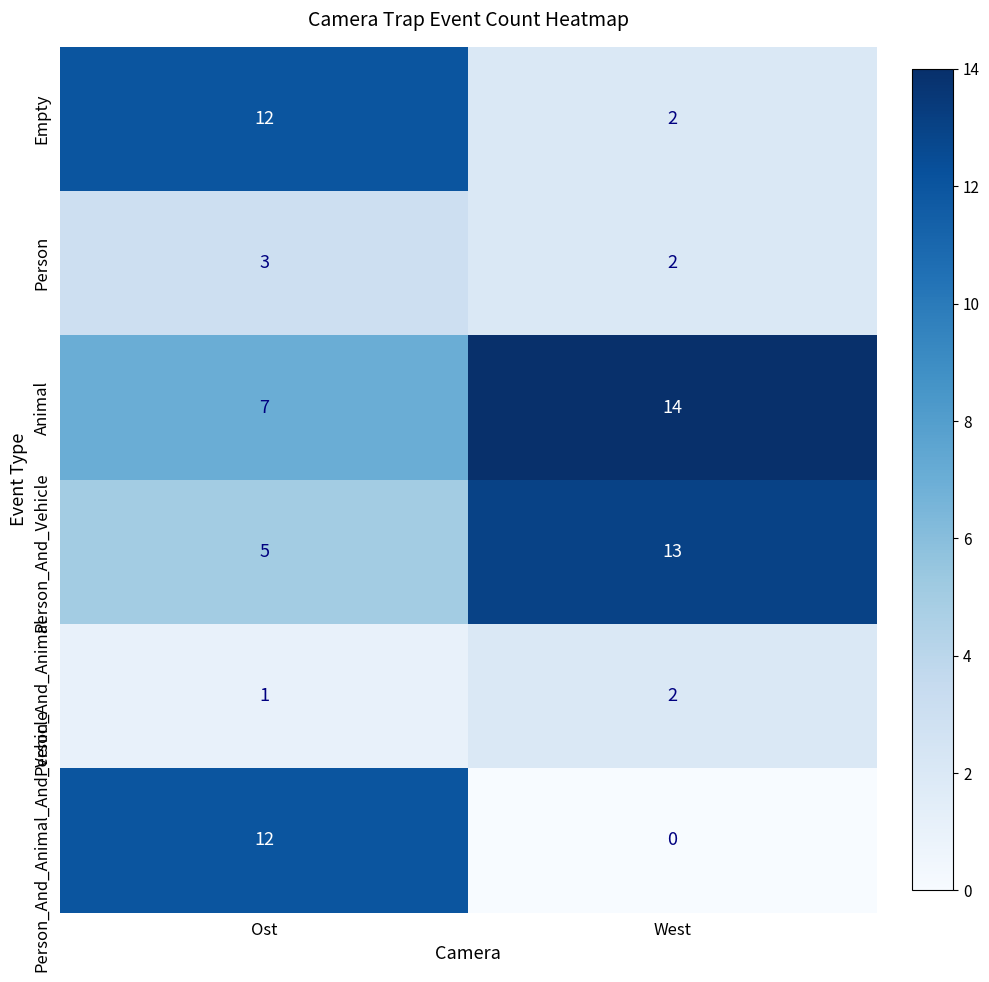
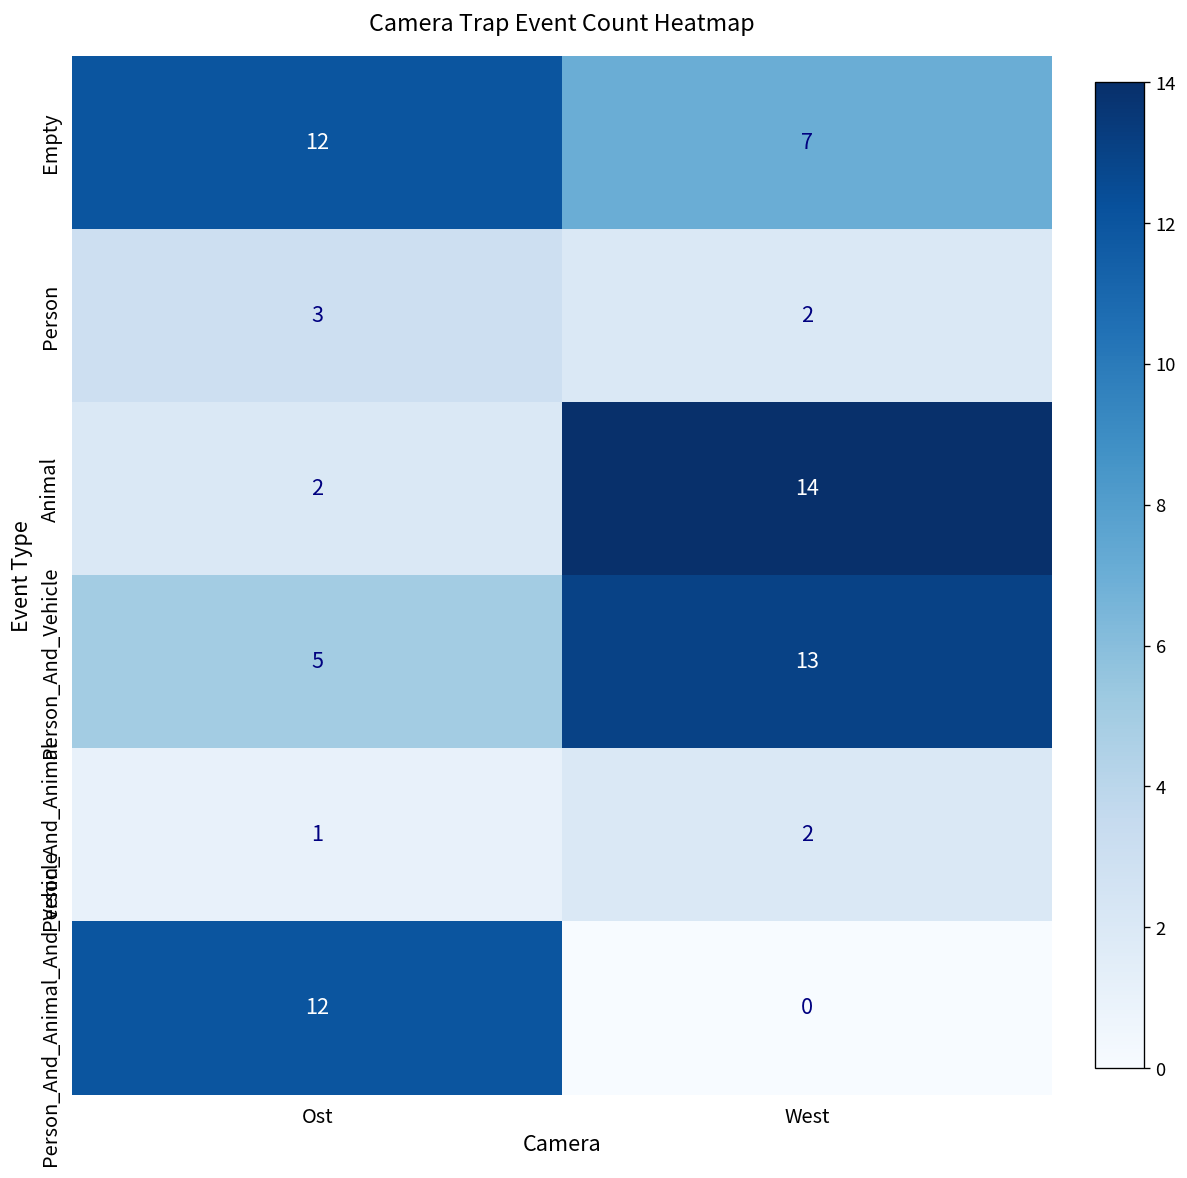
  {
    "Empty": {
      "Ost": 12,
-     "West": 2
+     "West": 7
    },
    "Person": {
      "Ost": 3,
      "West": 2
    },
    "Animal": {
-     "Ost": 7,
+     "Ost": 2,
      "West": 14
    },
    "Person_And_Vehicle": {
      "Ost": 5,
      "West": 13
    },
    "Person_And_Animal": {
      "Ost": 1,
      "West": 2
    },
    "Person_And_Animal_And_Vehicle": {
      "Ost": 12,
      "West": 0
    }
  }
